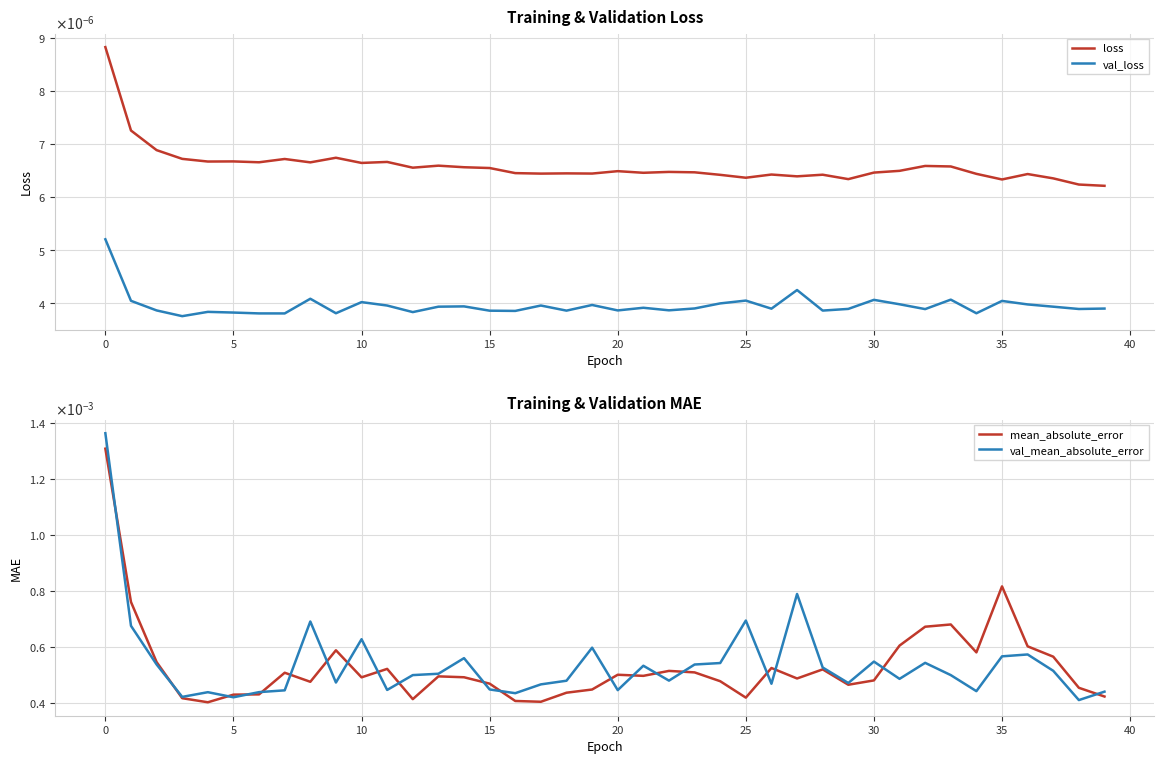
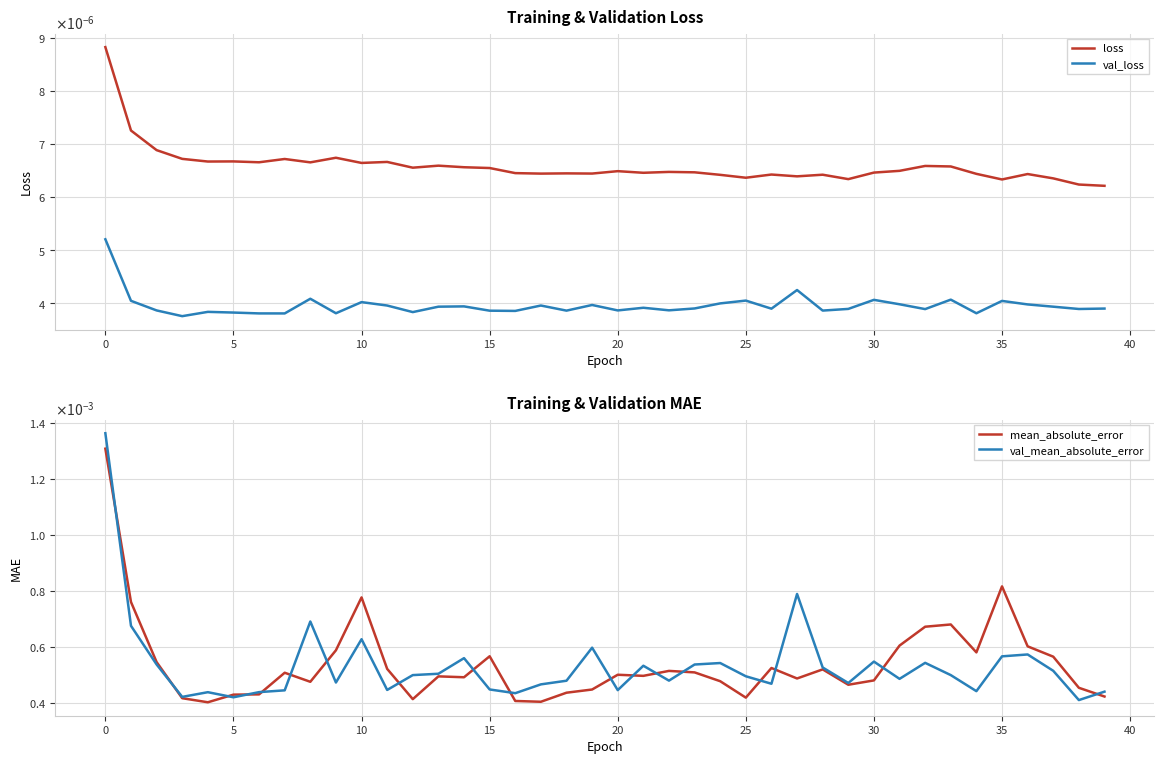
  {
    "Training & Validation Loss": {
      "loss": {
        "0": 0.0000088,
        "5": 0.0000067,
        "10": 0.0000066,
        "15": 0.0000065,
        "20": 0.0000065,
        "25": 0.0000064,
        "30": 0.0000065,
        "35": 0.0000063
      },
      "val_loss": {
        "0": 0.0000052,
        "5": 0.0000038,
        "10": 0.0000040,
        "15": 0.0000039,
        "20": 0.0000039,
        "25": 0.0000041,
        "30": 0.0000041,
        "35": 0.0000040
      }
    },
    "Training & Validation MAE": {
      "mean_absolute_error": {
        "0": 0.00131,
        "5": 0.00043,
-       "10": 0.00049,
-       "15": 0.00047,
+       "10": 0.00078,
+       "15": 0.00057,
        "20": 0.00050,
        "25": 0.00042,
        "30": 0.00048,
        "35": 0.00082
      },
      "val_mean_absolute_error": {
        "0": 0.00136,
        "5": 0.00042,
        "10": 0.00063,
        "15": 0.00045,
        "20": 0.00045,
-       "25": 0.00069,
+       "25": 0.00049,
        "30": 0.00055,
        "35": 0.00057
      }
    }
  }
